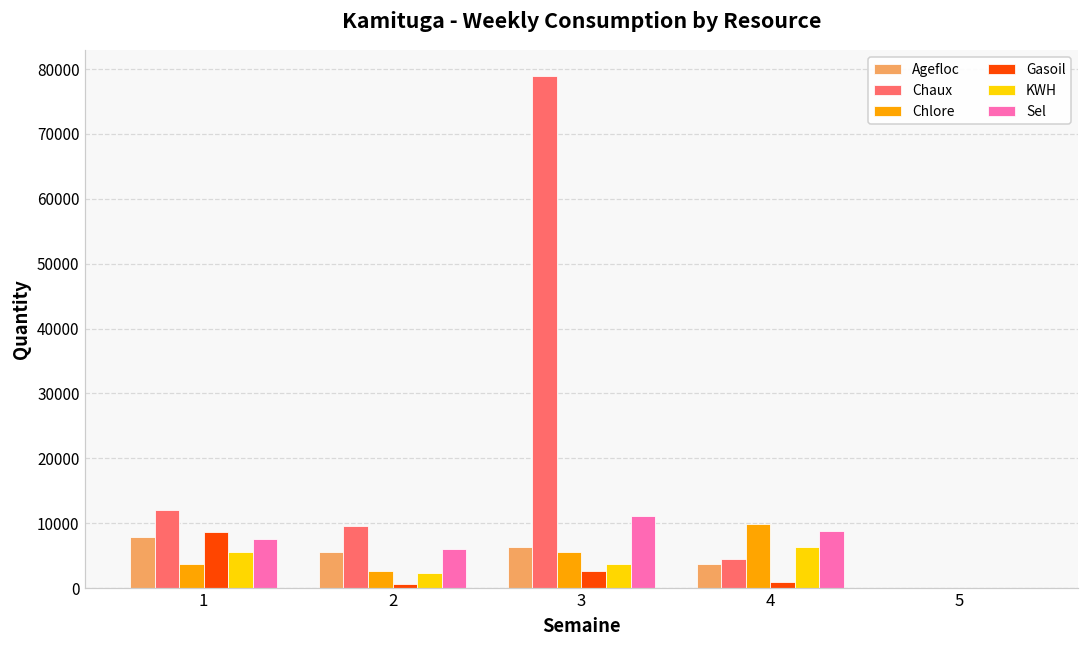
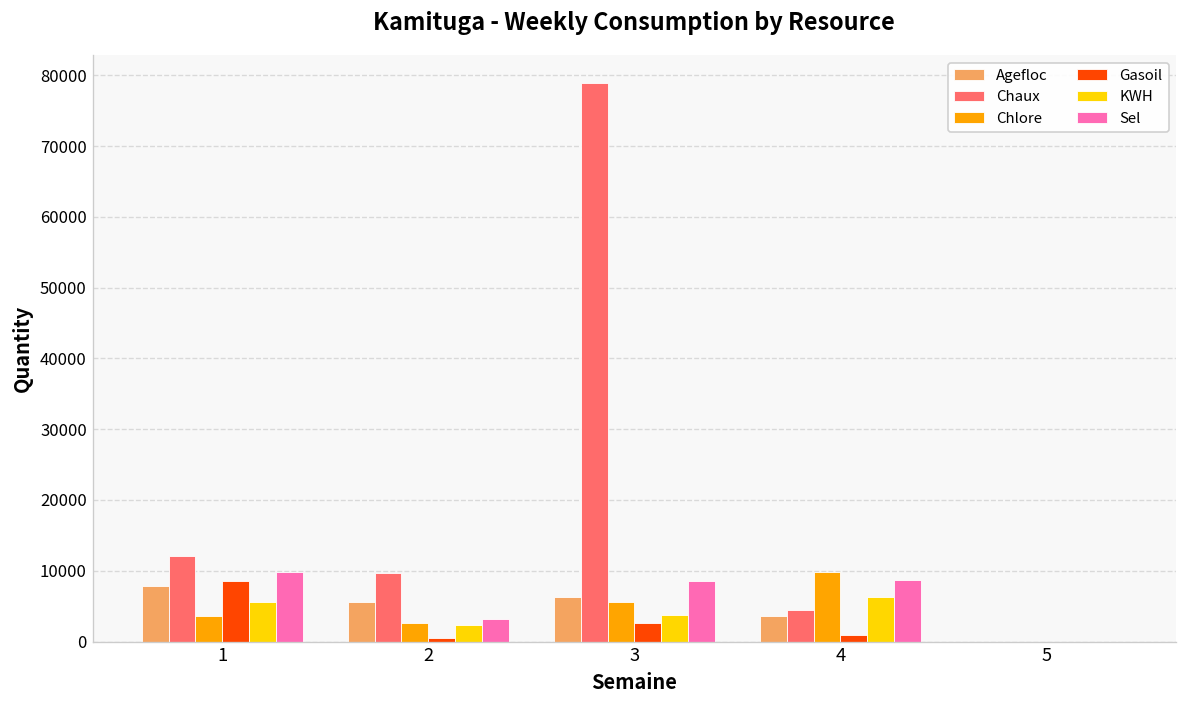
  {
    "Gasoil": {
      "1": 9000,
      "2": 1000,
      "3": 3000,
      "4": 1000,
      "5": 0
    },
    "Sel": {
-     "1": 8000,
-     "2": 6000,
-     "3": 11000,
+     "1": 10000,
+     "2": 3000,
+     "3": 9000,
      "4": 9000,
      "5": 0
    }
  }
